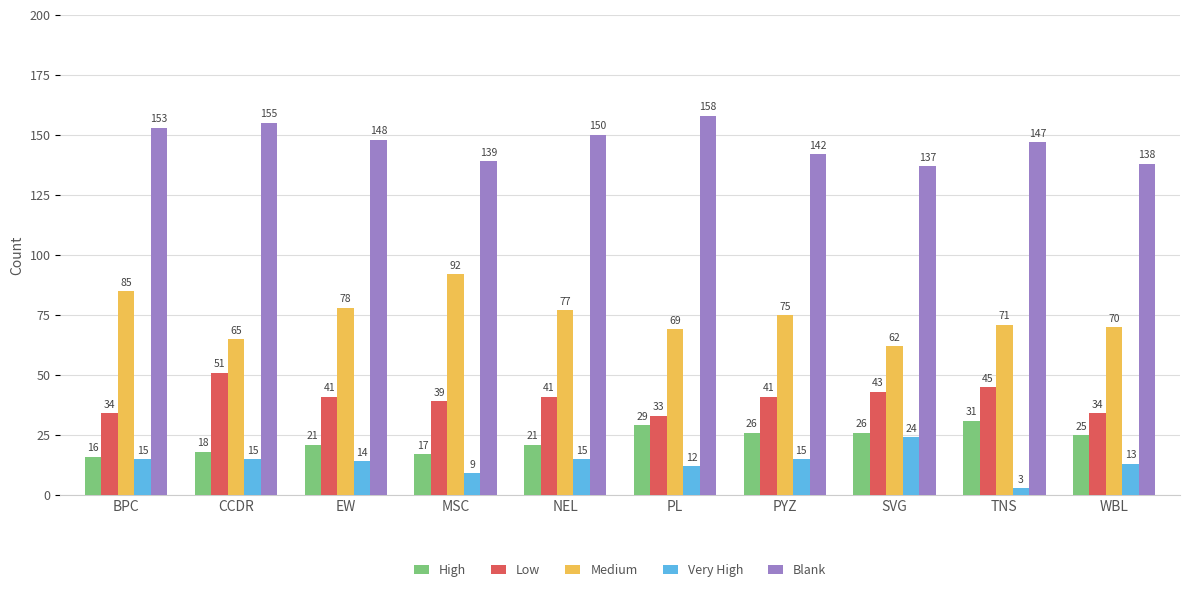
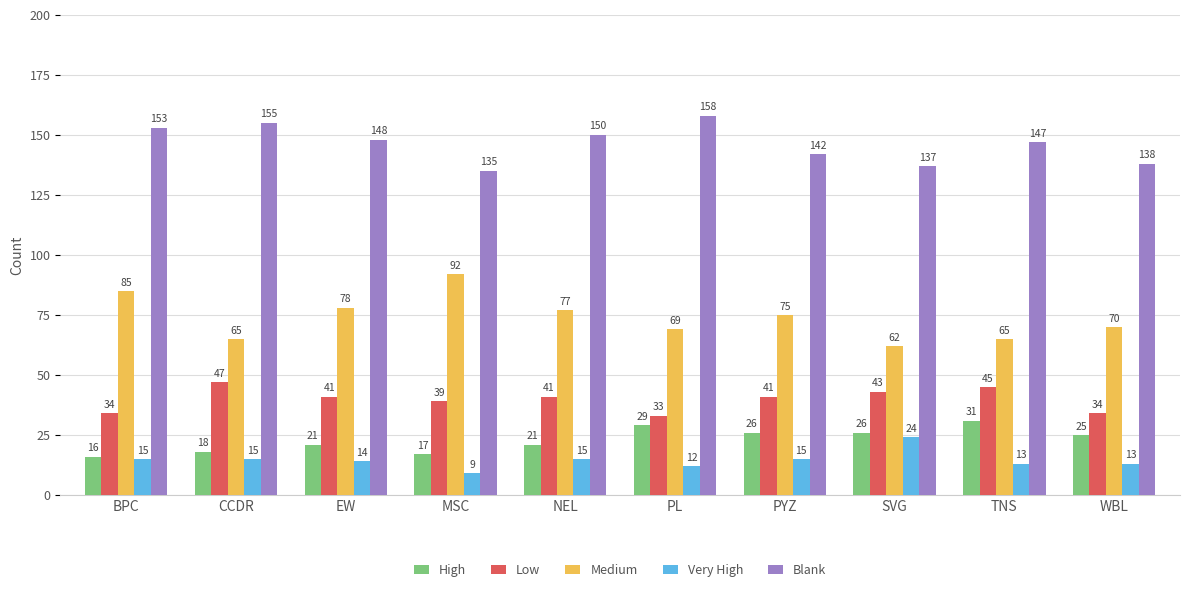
  {
    "High": {
      "BPC": 16,
      "CCDR": 18,
      "EW": 21,
      "MSC": 17,
      "NEL": 21,
      "PL": 29,
      "PYZ": 26,
      "SVG": 26,
      "TNS": 31,
      "WBL": 25
    },
    "Low": {
      "BPC": 34,
-     "CCDR": 51,
+     "CCDR": 47,
      "EW": 41,
      "MSC": 39,
      "NEL": 41,
      "PL": 33,
      "PYZ": 41,
      "SVG": 43,
      "TNS": 45,
      "WBL": 34
    },
    "Medium": {
      "BPC": 85,
      "CCDR": 65,
      "EW": 78,
      "MSC": 92,
      "NEL": 77,
      "PL": 69,
      "PYZ": 75,
      "SVG": 62,
-     "TNS": 71,
+     "TNS": 65,
      "WBL": 70
    },
    "Very High": {
      "BPC": 15,
      "CCDR": 15,
      "EW": 14,
      "MSC": 9,
      "NEL": 15,
      "PL": 12,
      "PYZ": 15,
      "SVG": 24,
-     "TNS": 3,
+     "TNS": 13,
      "WBL": 13
    },
    "Blank": {
      "BPC": 153,
      "CCDR": 155,
      "EW": 148,
-     "MSC": 139,
+     "MSC": 135,
      "NEL": 150,
      "PL": 158,
      "PYZ": 142,
      "SVG": 137,
      "TNS": 147,
      "WBL": 138
    }
  }
